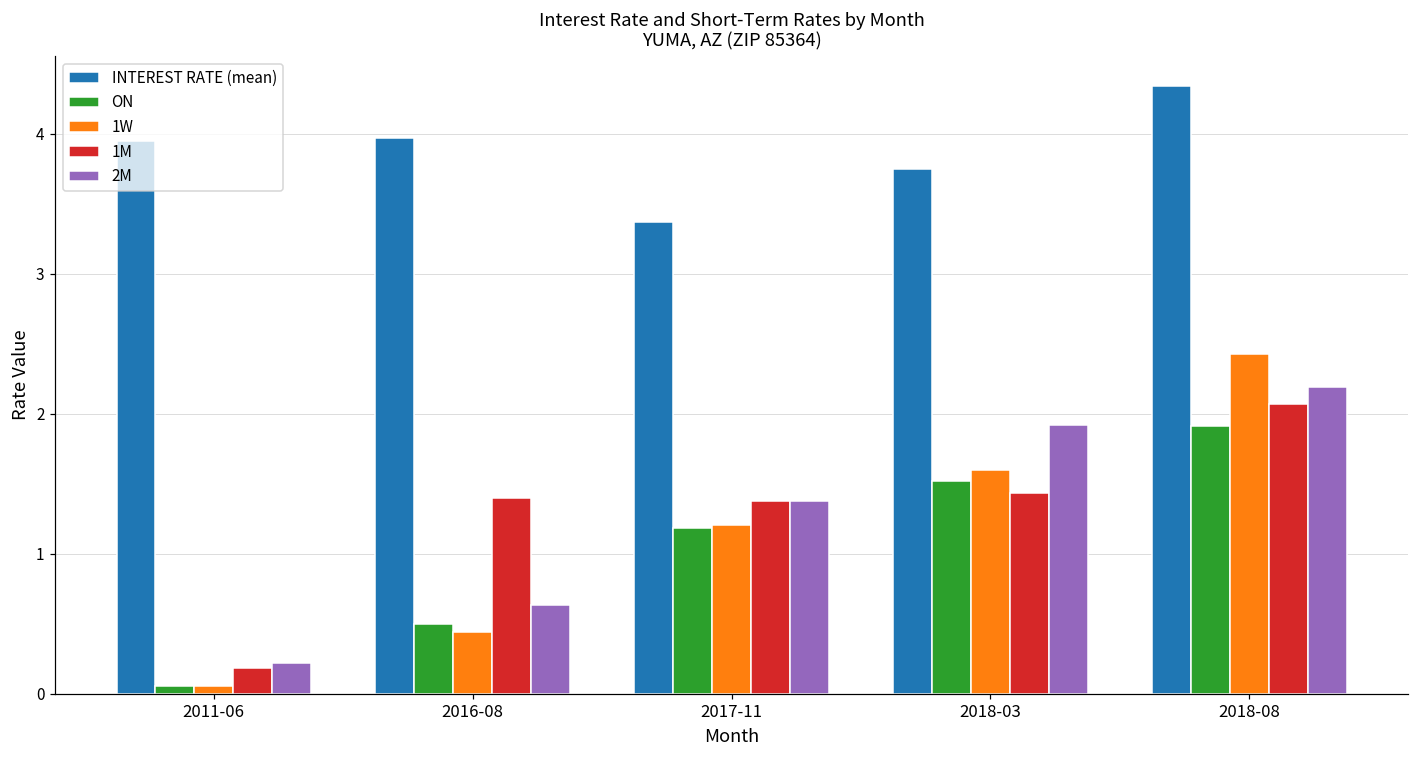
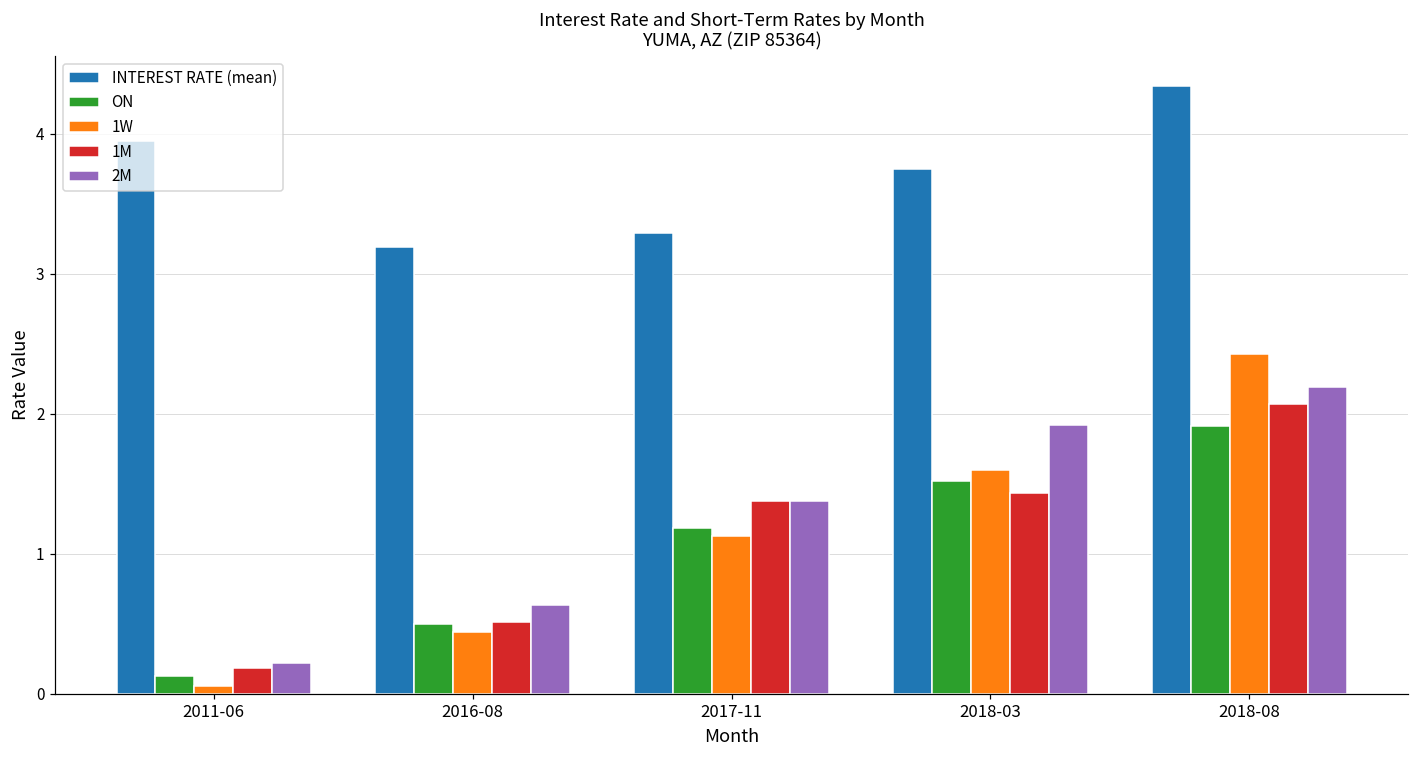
  {
    "INTEREST RATE (mean)": {
-     "2016-08": 3.97,
-     "2017-11": 3.37,
+     "2016-08": 3.19,
+     "2017-11": 3.29,
      "2018-03": 3.75,
      "2018-08": 4.34
    },
    "ON": {
-     "2011-06": 0.06,
+     "2011-06": 0.13,
      "2016-08": 0.50,
      "2017-11": 1.18,
      "2018-03": 1.52,
      "2018-08": 1.92
    },
    "1W": {
      "2011-06": 0.06,
      "2016-08": 0.44,
-     "2017-11": 1.20,
+     "2017-11": 1.13,
      "2018-03": 1.60,
      "2018-08": 2.43
    },
    "1M": {
      "2011-06": 0.19,
-     "2016-08": 1.40,
+     "2016-08": 0.51,
      "2017-11": 1.38,
      "2018-03": 1.44,
      "2018-08": 2.07
    },
    "2M": {
      "2011-06": 0.22,
      "2016-08": 0.64,
      "2017-11": 1.38,
      "2018-03": 1.92,
      "2018-08": 2.19
    }
  }
